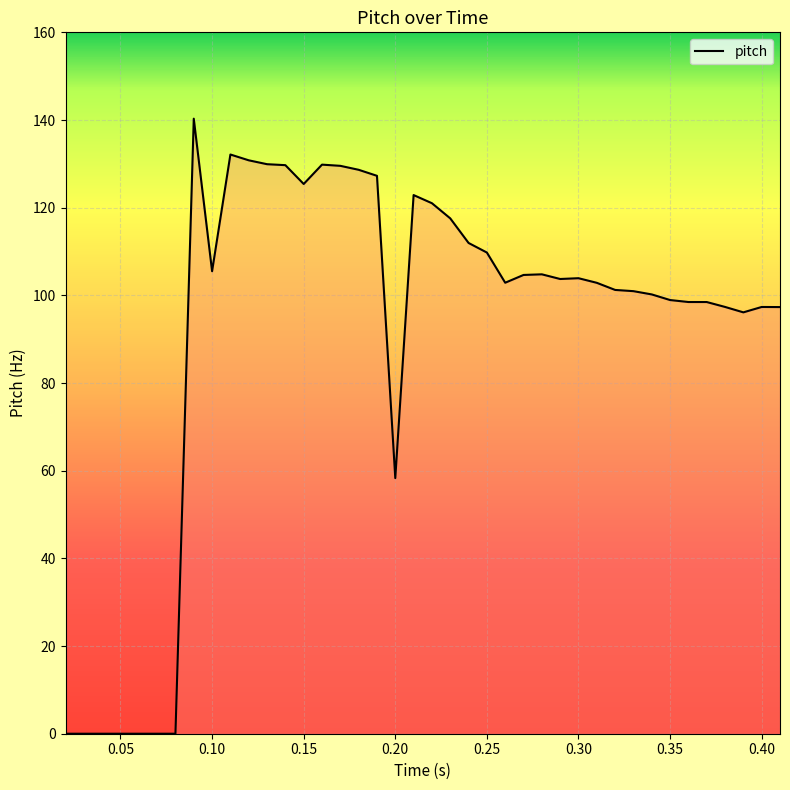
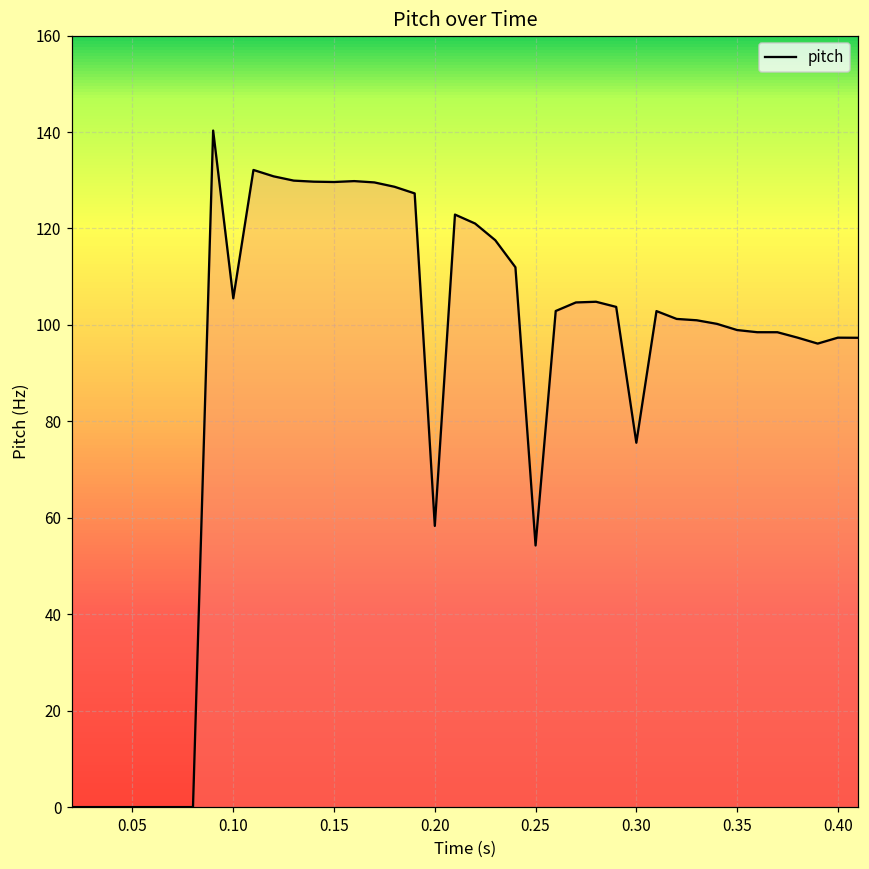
  {
    "0.05": 0,
    "0.10": 106,
-   "0.15": 125,
+   "0.15": 130,
    "0.20": 58,
-   "0.25": 110,
-   "0.30": 104,
+   "0.25": 54,
+   "0.30": 76,
    "0.35": 99,
    "0.40": 97
  }
